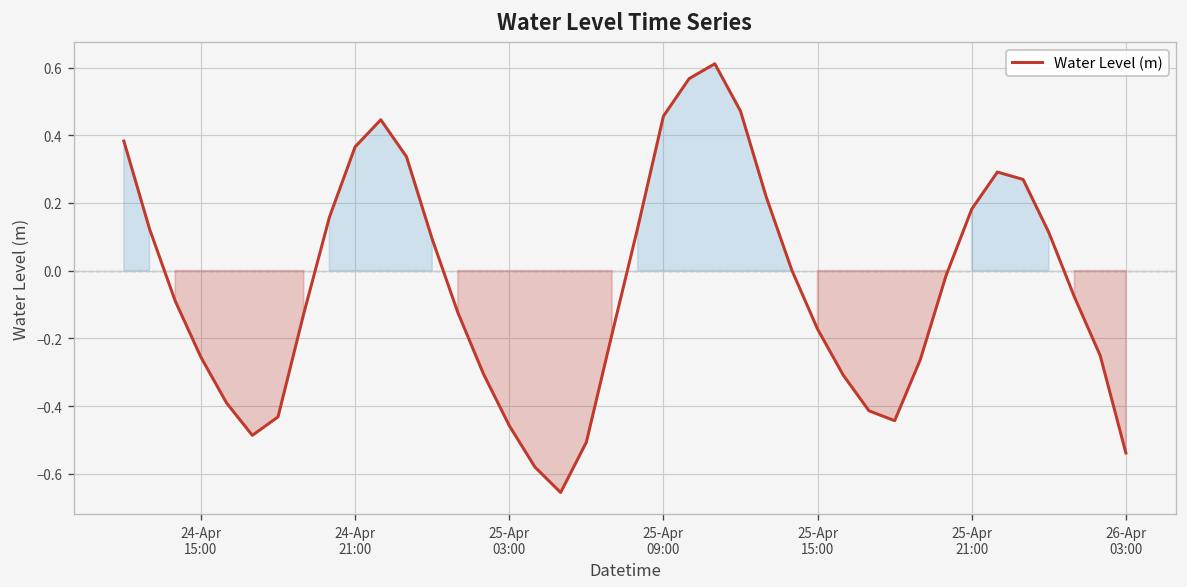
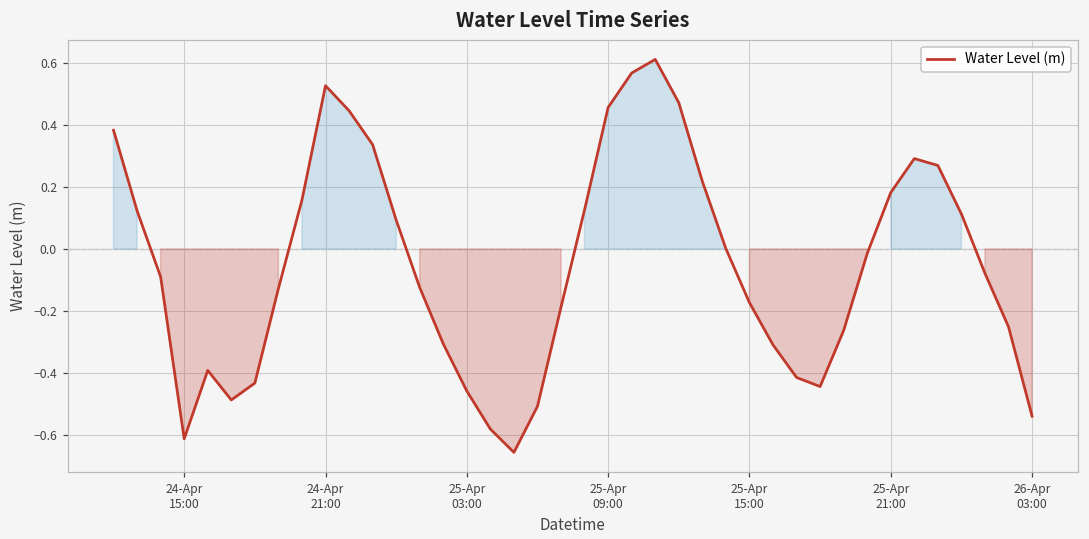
  {
-   "24-Apr 15:00": -0.26,
-   "24-Apr 21:00": 0.37,
+   "24-Apr 15:00": -0.61,
+   "24-Apr 21:00": 0.53,
    "25-Apr 03:00": -0.46,
    "25-Apr 09:00": 0.46,
    "25-Apr 15:00": -0.17,
    "25-Apr 21:00": 0.18,
    "26-Apr 03:00": -0.54
  }
